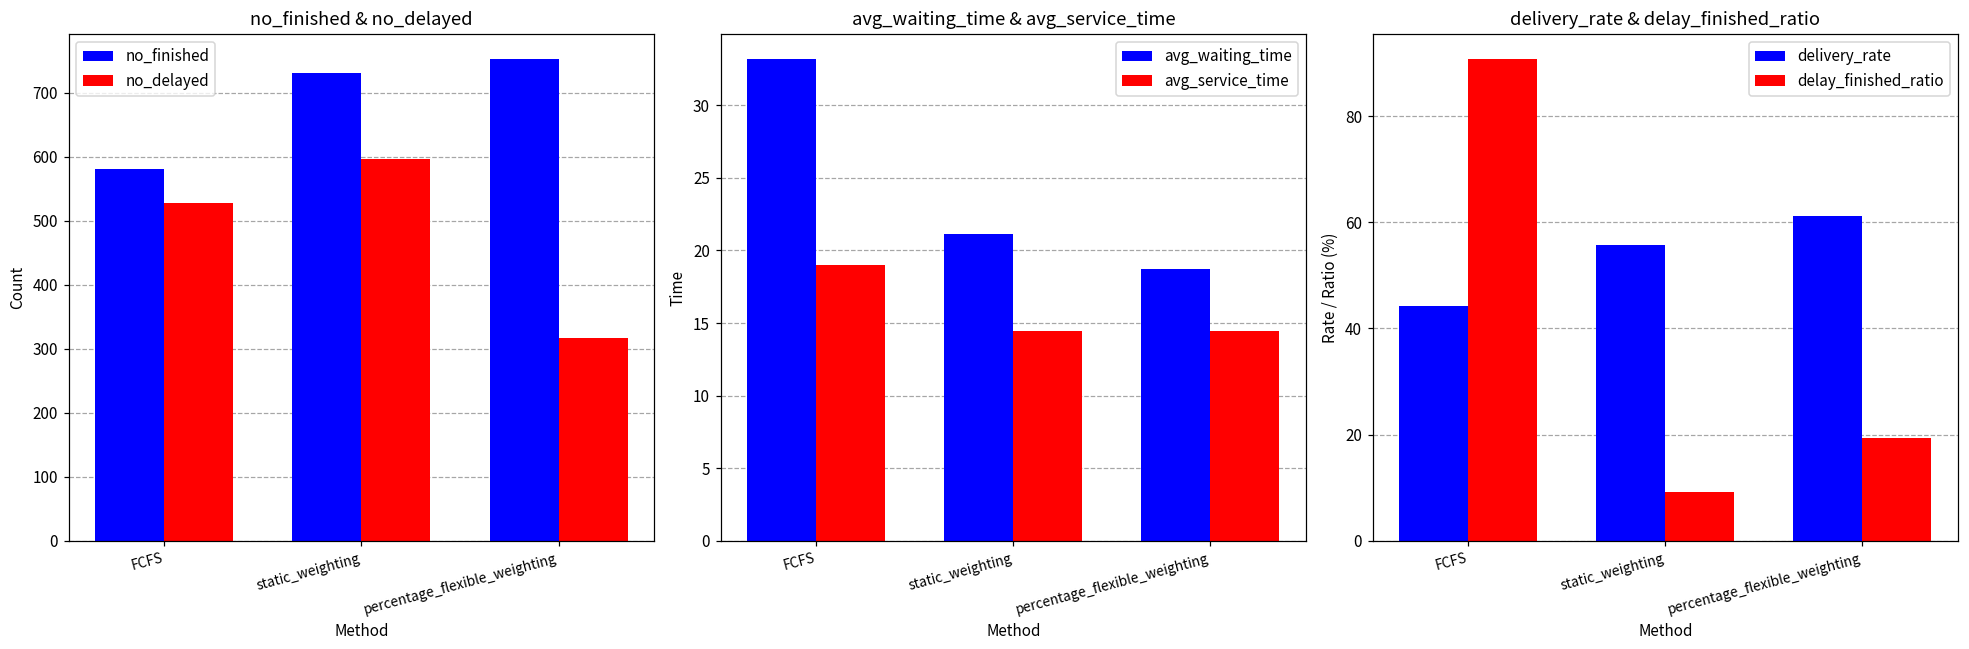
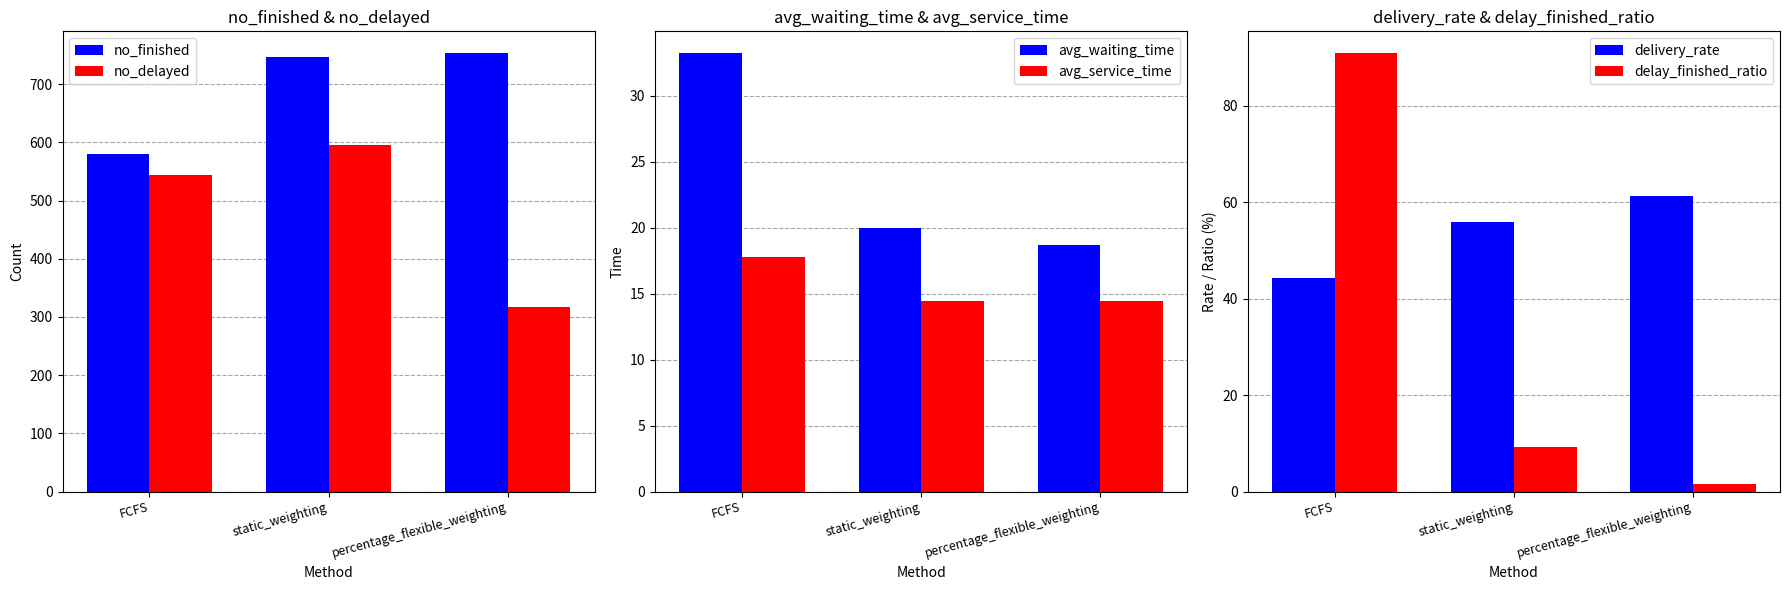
  {
    "no_finished & no_delayed": {
      "no_finished": {
        "FCFS": 580,
-       "static_weighting": 730,
+       "static_weighting": 750,
        "percentage_flexible_weighting": 750
      },
      "no_delayed": {
-       "FCFS": 530,
+       "FCFS": 540,
        "static_weighting": 600,
        "percentage_flexible_weighting": 320
      }
    },
    "avg_waiting_time & avg_service_time": {
      "avg_waiting_time": {
        "FCFS": 33.2,
-       "static_weighting": 21.1,
+       "static_weighting": 19.9,
        "percentage_flexible_weighting": 18.7
      },
      "avg_service_time": {
-       "FCFS": 19.0,
+       "FCFS": 17.8,
        "static_weighting": 14.5,
        "percentage_flexible_weighting": 14.4
      }
    },
    "delivery_rate & delay_finished_ratio": {
      "delivery_rate": {
        "FCFS": 44,
        "static_weighting": 56,
        "percentage_flexible_weighting": 61
      },
      "delay_finished_ratio": {
        "FCFS": 91,
        "static_weighting": 9,
-       "percentage_flexible_weighting": 19
+       "percentage_flexible_weighting": 1
      }
    }
  }
